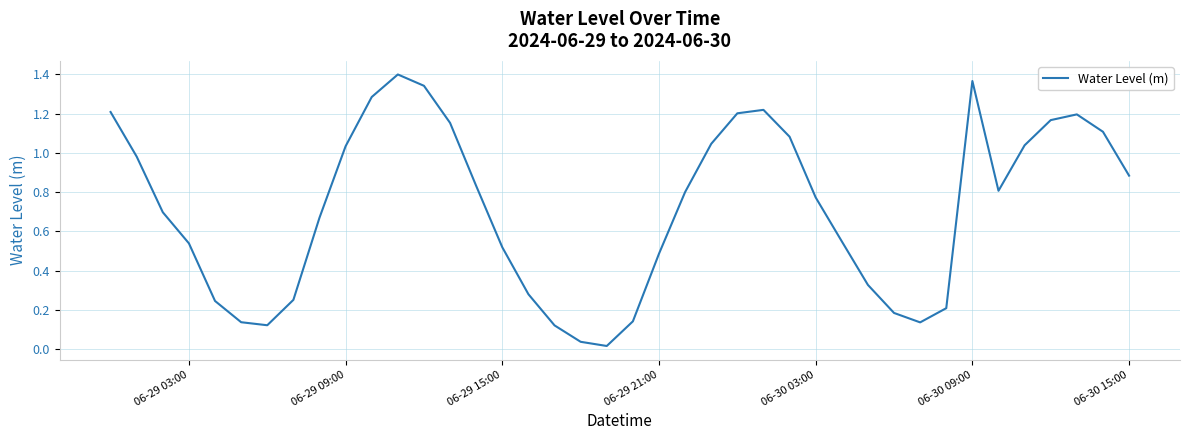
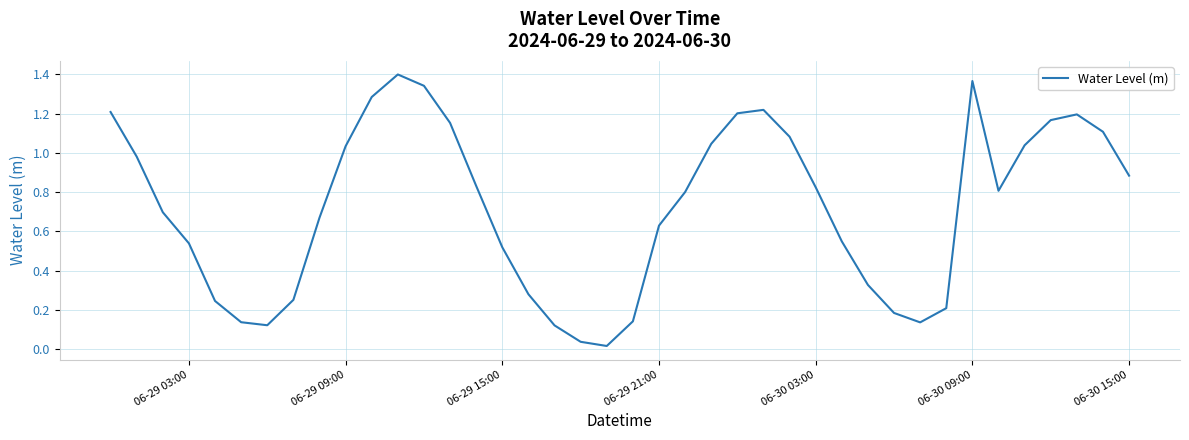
  {
    "06-29 03:00": 0.54,
    "06-29 09:00": 1.03,
    "06-29 15:00": 0.52,
-   "06-29 21:00": 0.49,
-   "06-30 03:00": 0.77,
+   "06-29 21:00": 0.63,
+   "06-30 03:00": 0.82,
    "06-30 09:00": 1.37,
    "06-30 15:00": 0.88
  }
